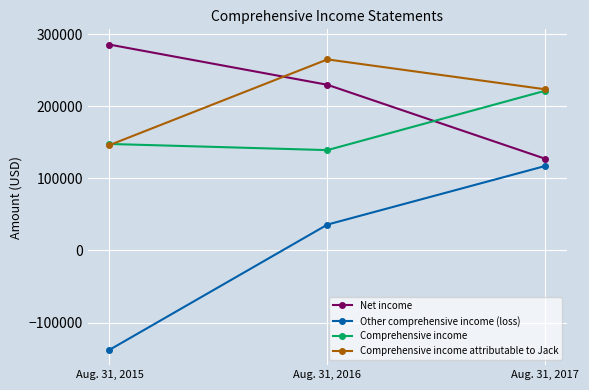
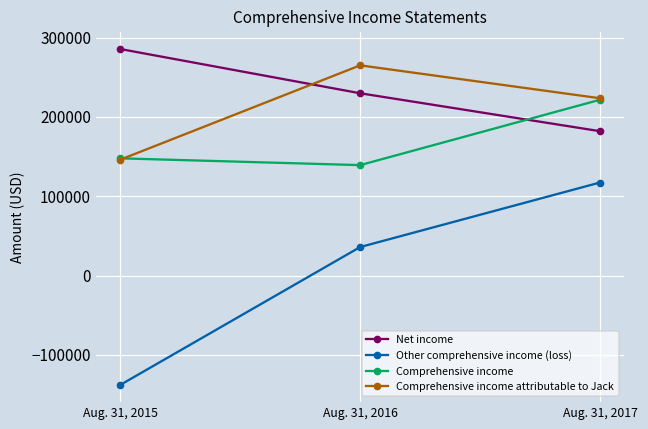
  {
    "Net income": {
      "Aug. 31, 2015": 290000,
      "Aug. 31, 2016": 230000,
-     "Aug. 31, 2017": 130000
+     "Aug. 31, 2017": 180000
    },
    "Other comprehensive income (loss)": {
      "Aug. 31, 2015": -140000,
      "Aug. 31, 2016": 40000,
      "Aug. 31, 2017": 120000
    },
    "Comprehensive income": {
      "Aug. 31, 2016": 140000
    },
    "Comprehensive income attributable to Jack": {
      "Aug. 31, 2016": 270000
    }
  }
